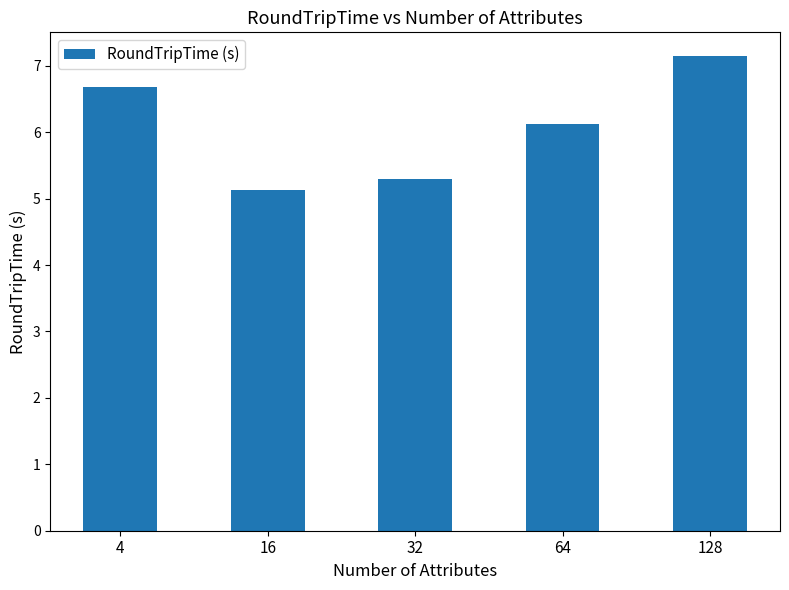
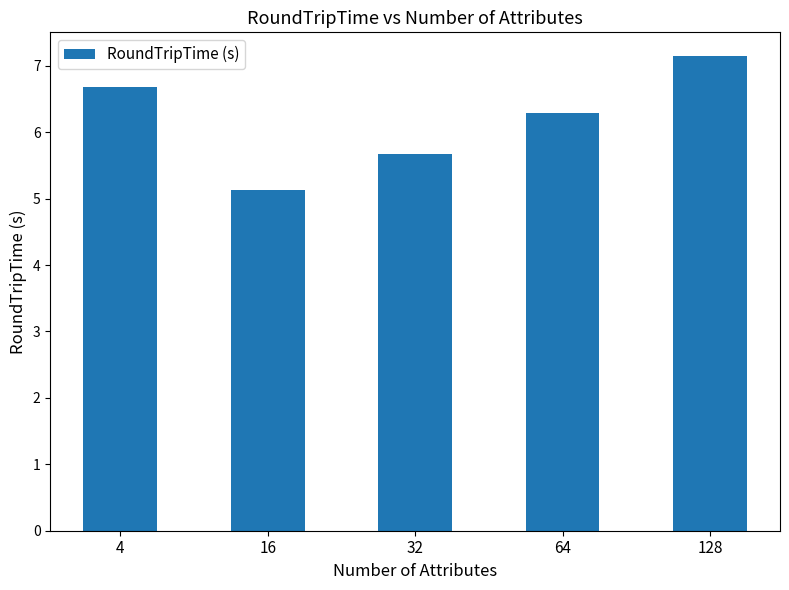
  {
    "4": 6.7,
    "16": 5.1,
-   "32": 5.3,
-   "64": 6.1,
+   "32": 5.7,
+   "64": 6.3,
    "128": 7.1
  }
